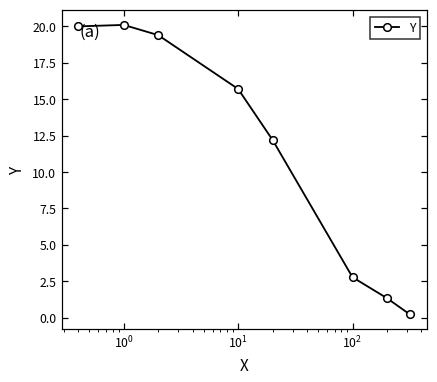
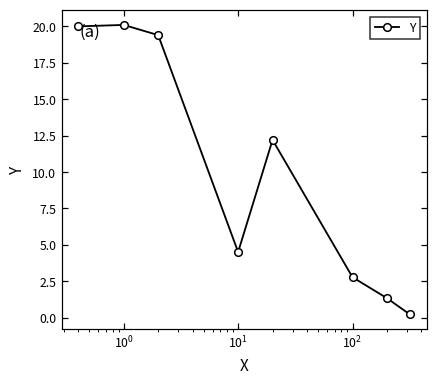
  {
    "10^0": 20.1,
-   "10^1": 15.7,
+   "10^1": 4.5,
    "10^2": 2.8
  }
